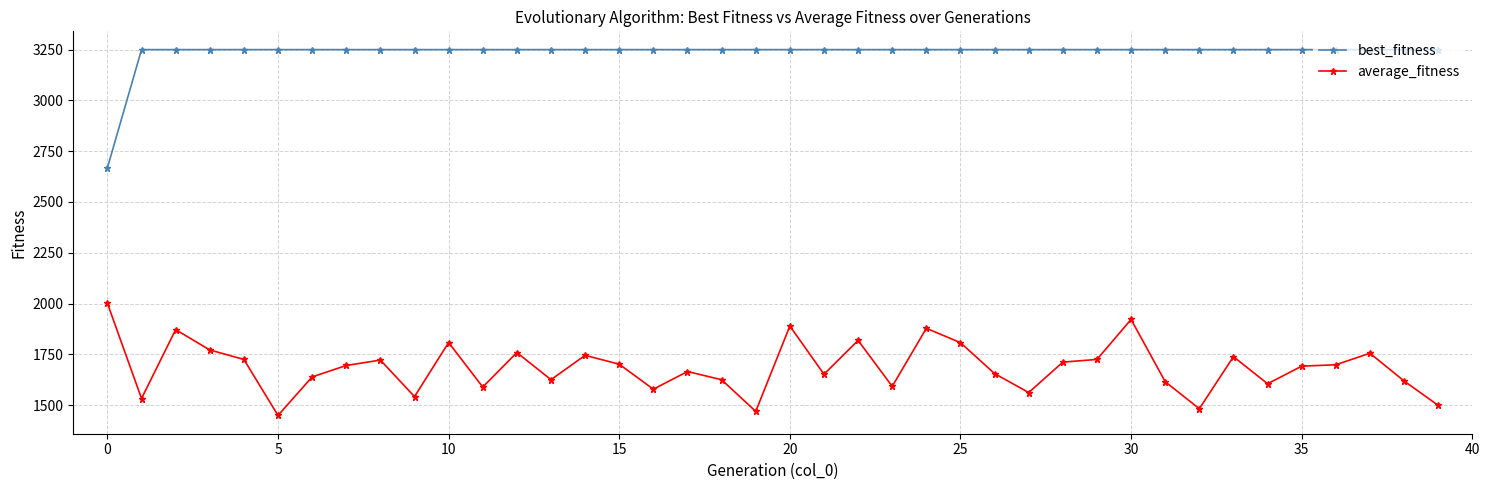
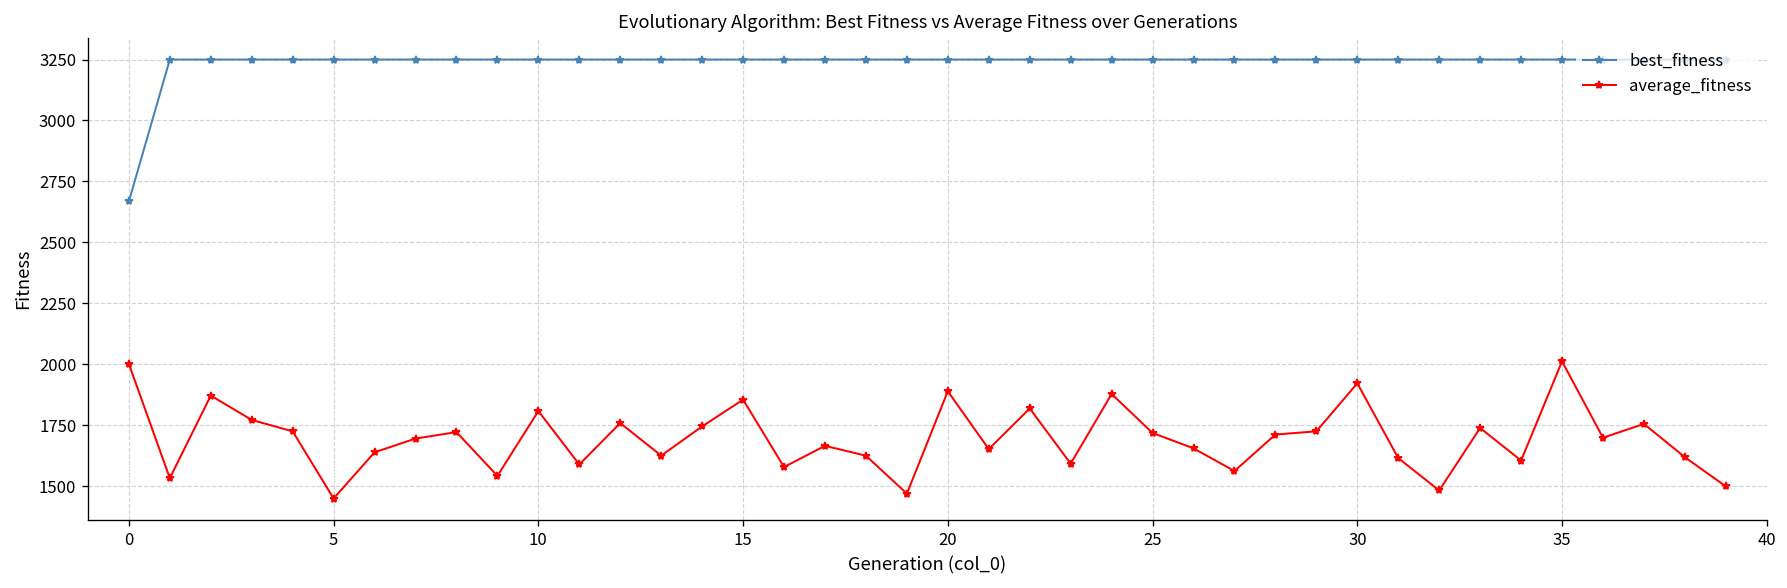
  {
    "best_fitness": {
      "0": 2670,
      "5": 3250,
      "10": 3250,
      "15": 3250,
      "20": 3250,
      "25": 3250,
      "30": 3250,
      "35": 3250
    },
    "average_fitness": {
      "0": 2000,
      "5": 1450,
      "10": 1810,
-     "15": 1700,
+     "15": 1850,
      "20": 1890,
-     "25": 1810,
+     "25": 1720,
      "30": 1920,
-     "35": 1690
+     "35": 2010
    }
  }
